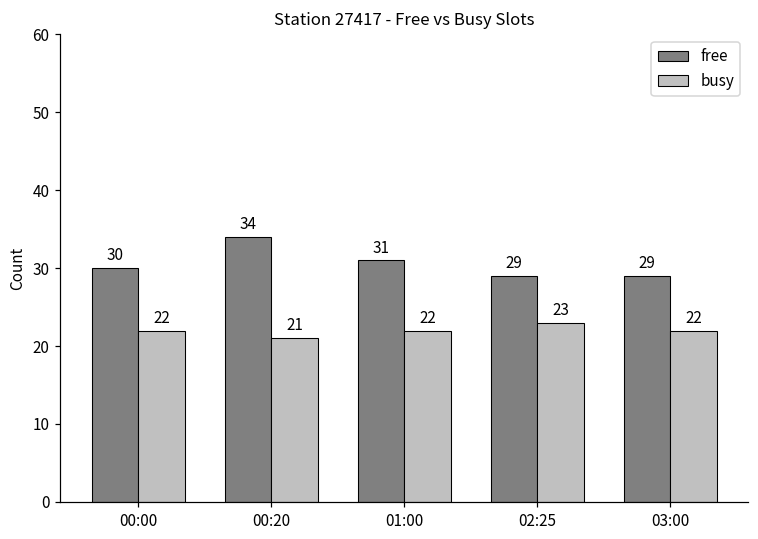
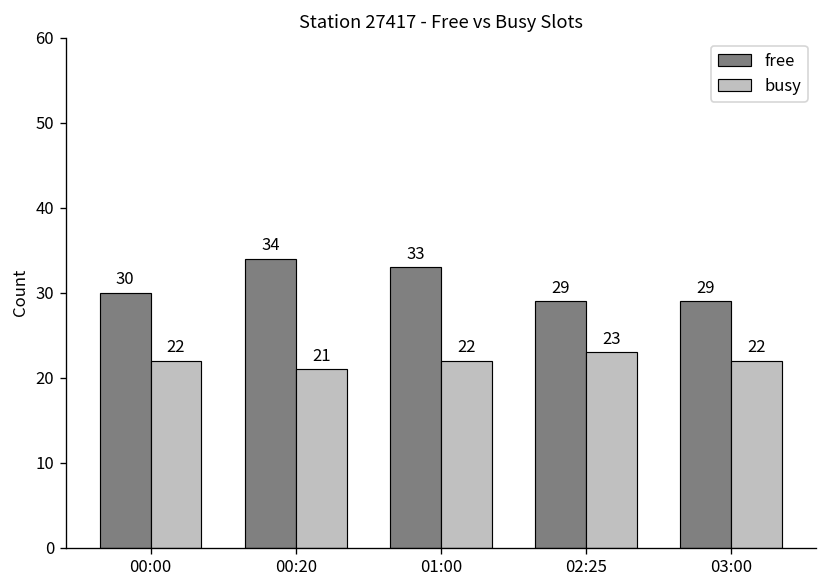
  {
    "free": {
      "00:00": 30,
      "00:20": 34,
-     "01:00": 31,
+     "01:00": 33,
      "02:25": 29,
      "03:00": 29
    },
    "busy": {
      "00:00": 22,
      "00:20": 21,
      "01:00": 22,
      "02:25": 23,
      "03:00": 22
    }
  }
